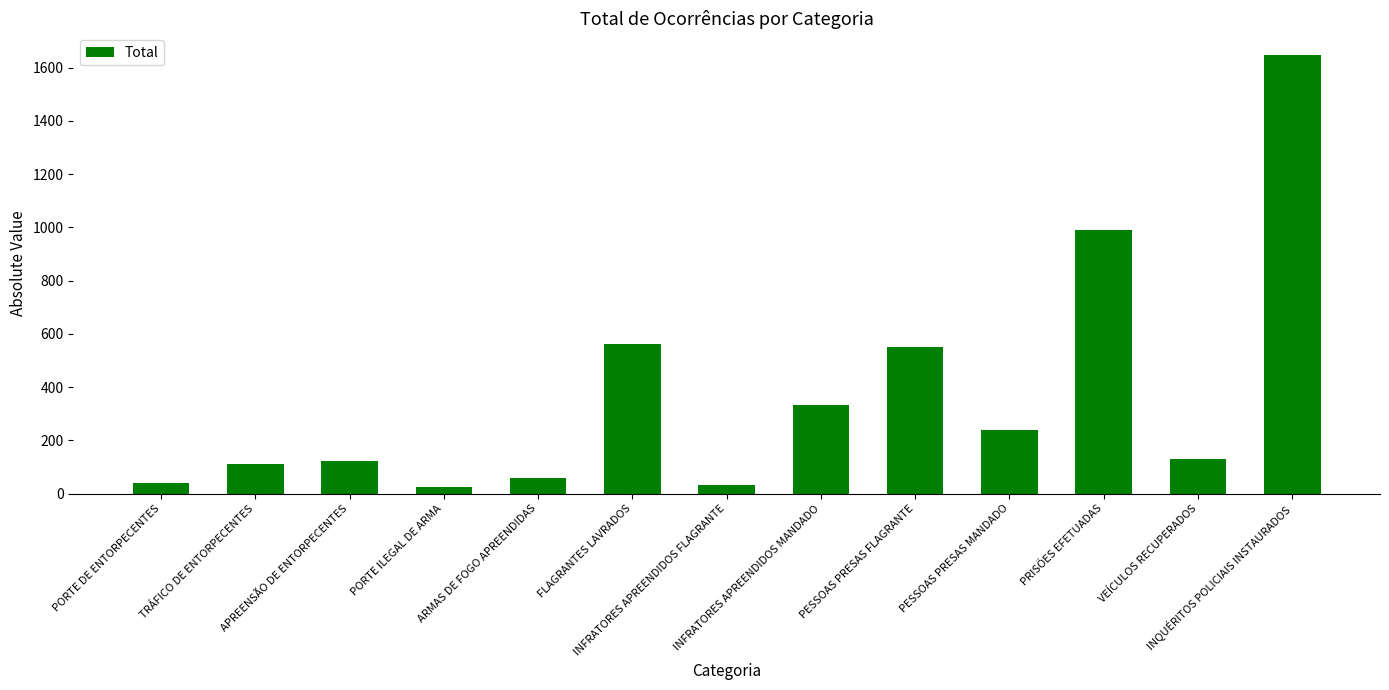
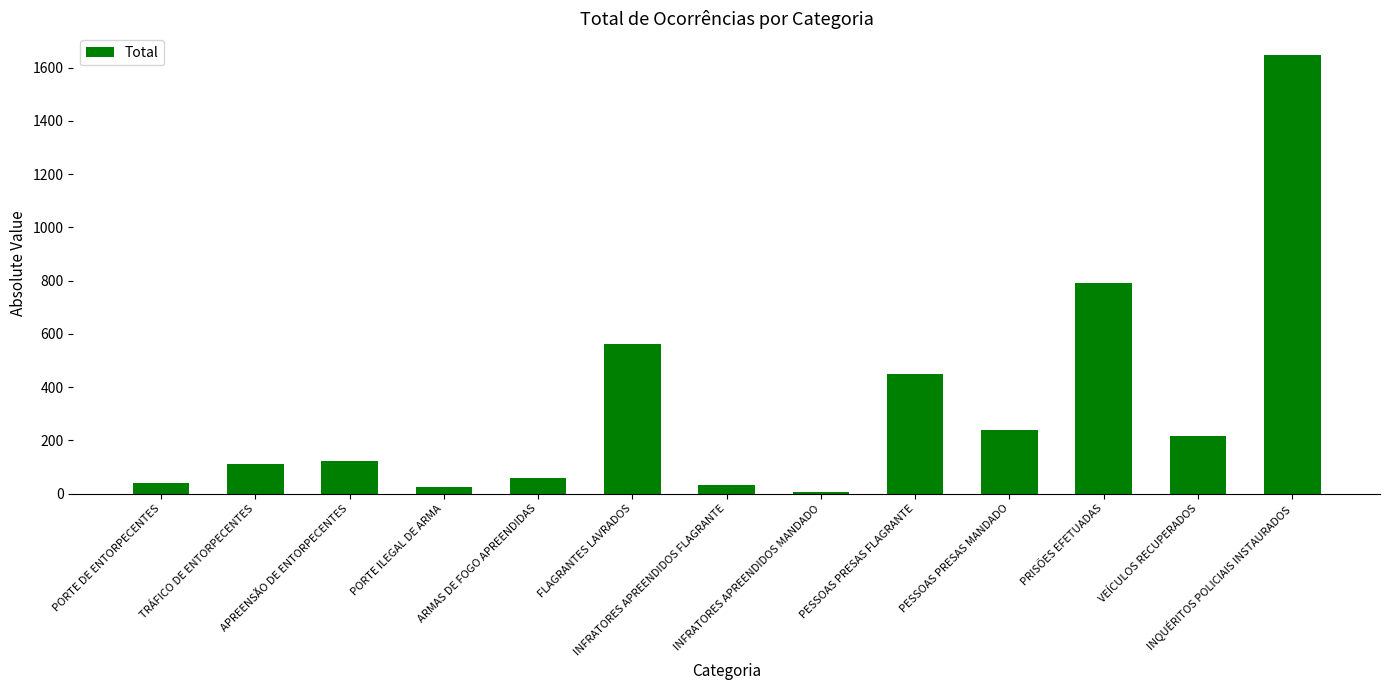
  {
    "PORTE DE ENTORPECENTES": 40,
    "TRÁFICO DE ENTORPECENTES": 110,
    "APREENSÃO DE ENTORPECENTES": 120,
    "PORTE ILEGAL DE ARMA": 20,
    "ARMAS DE FOGO APREENDIDAS": 60,
    "FLAGRANTES LAVRADOS": 560,
    "INFRATORES APREENDIDOS FLAGRANTE": 30,
-   "INFRATORES APREENDIDOS MANDADO": 330,
-   "PESSOAS PRESAS FLAGRANTE": 550,
+   "INFRATORES APREENDIDOS MANDADO": 10,
+   "PESSOAS PRESAS FLAGRANTE": 450,
    "PESSOAS PRESAS MANDADO": 240,
-   "PRISÕES EFETUADAS": 990,
-   "VEÍCULOS RECUPERADOS": 130,
+   "PRISÕES EFETUADAS": 790,
+   "VEÍCULOS RECUPERADOS": 220,
    "INQUÉRITOS POLICIAIS INSTAURADOS": 1650
  }
